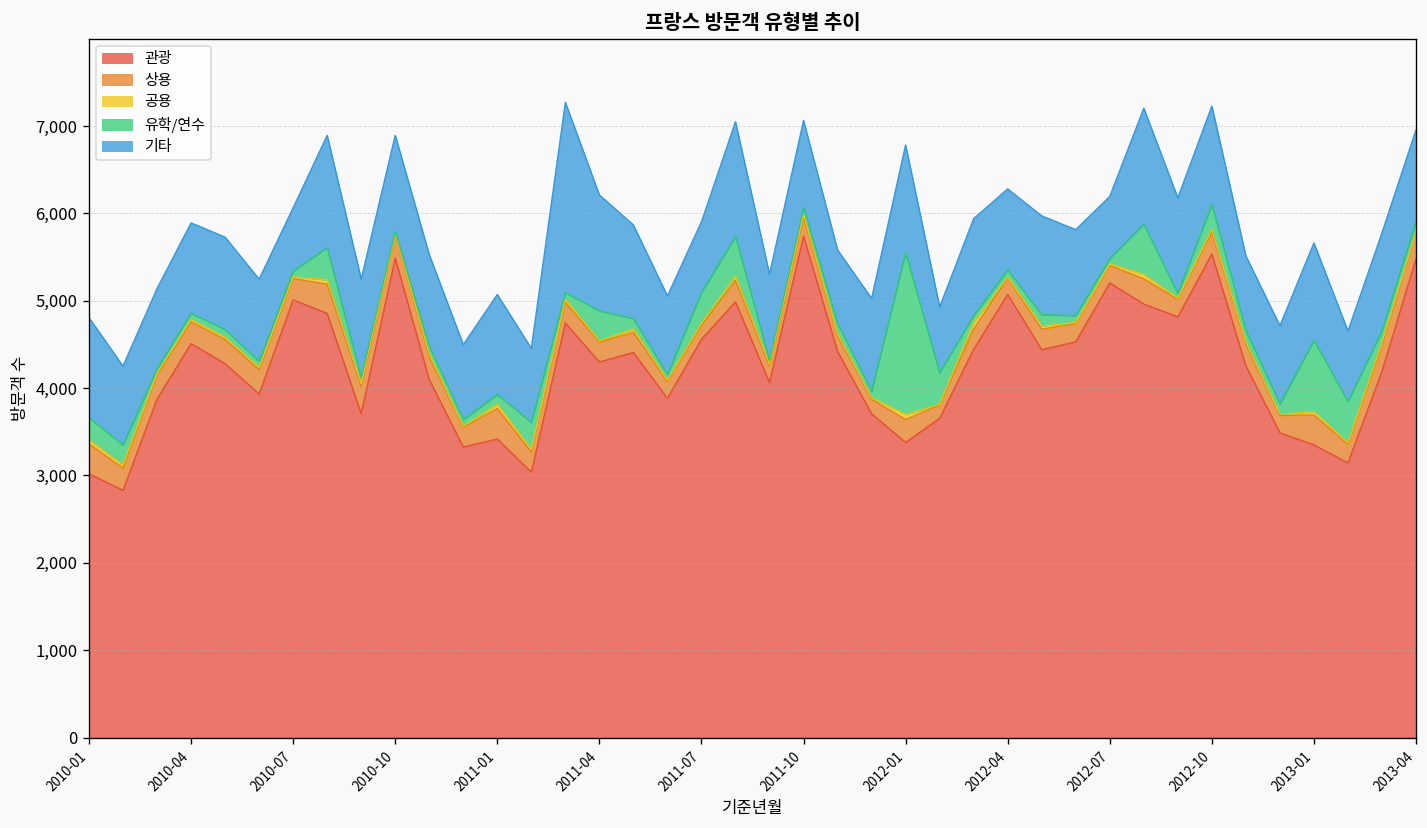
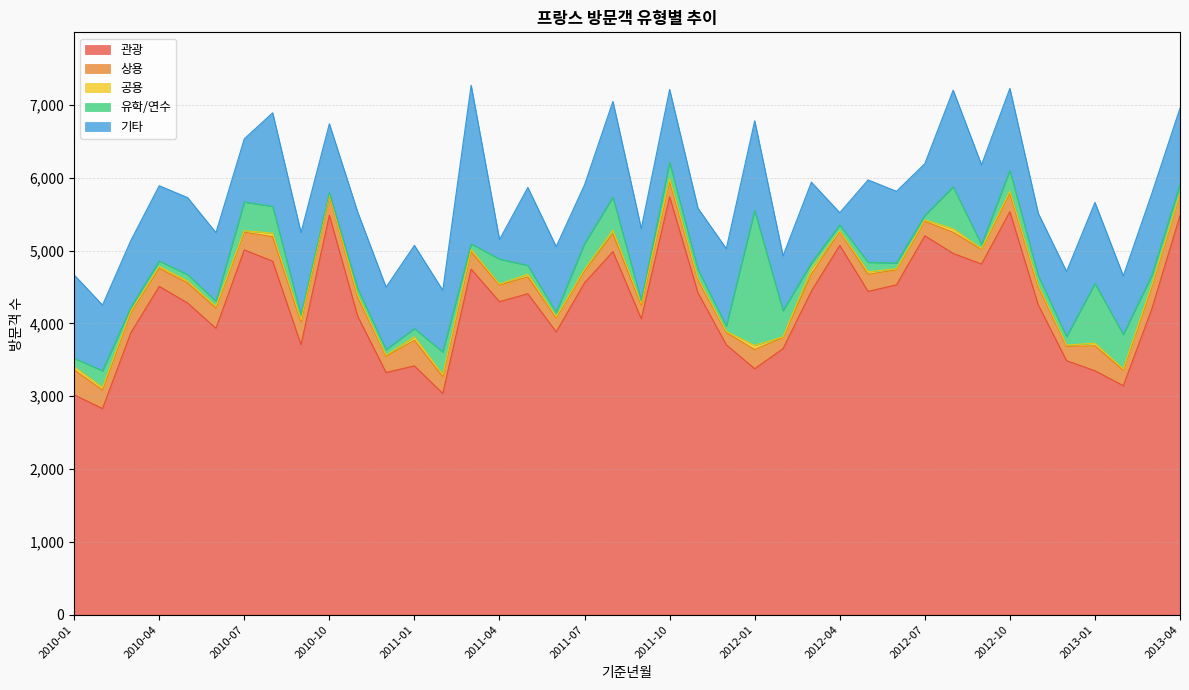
  {
    "공용": {
      "2010-01": "0",
      "2011-01": "0",
      "2011-10": "0",
      "2012-01": "100",
      "2013-01": "0"
    },
    "유학/연수": {
-     "2010-01": "300",
+     "2010-01": "100",
      "2010-04": "100",
-     "2010-07": "100",
+     "2010-07": "400",
      "2011-01": "100",
      "2011-04": "300",
      "2011-07": "400",
-     "2011-10": "100",
+     "2011-10": "200",
      "2012-01": "1,900",
      "2012-04": "100",
      "2012-07": "100",
      "2012-10": "300",
      "2013-01": "800",
      "2013-04": "100"
    },
    "기타": {
      "2010-01": "1,100",
      "2010-04": "1,000",
-     "2010-07": "700",
-     "2010-10": "1,100",
+     "2010-07": "900",
+     "2010-10": "900",
      "2011-01": "1,100",
-     "2011-04": "1,300",
+     "2011-04": "300",
      "2011-07": "800",
      "2011-10": "1,000",
      "2012-01": "1,200",
-     "2012-04": "900",
+     "2012-04": "200",
      "2012-07": "700",
      "2012-10": "1,100",
      "2013-01": "1,100",
      "2013-04": "1,000"
    }
  }
